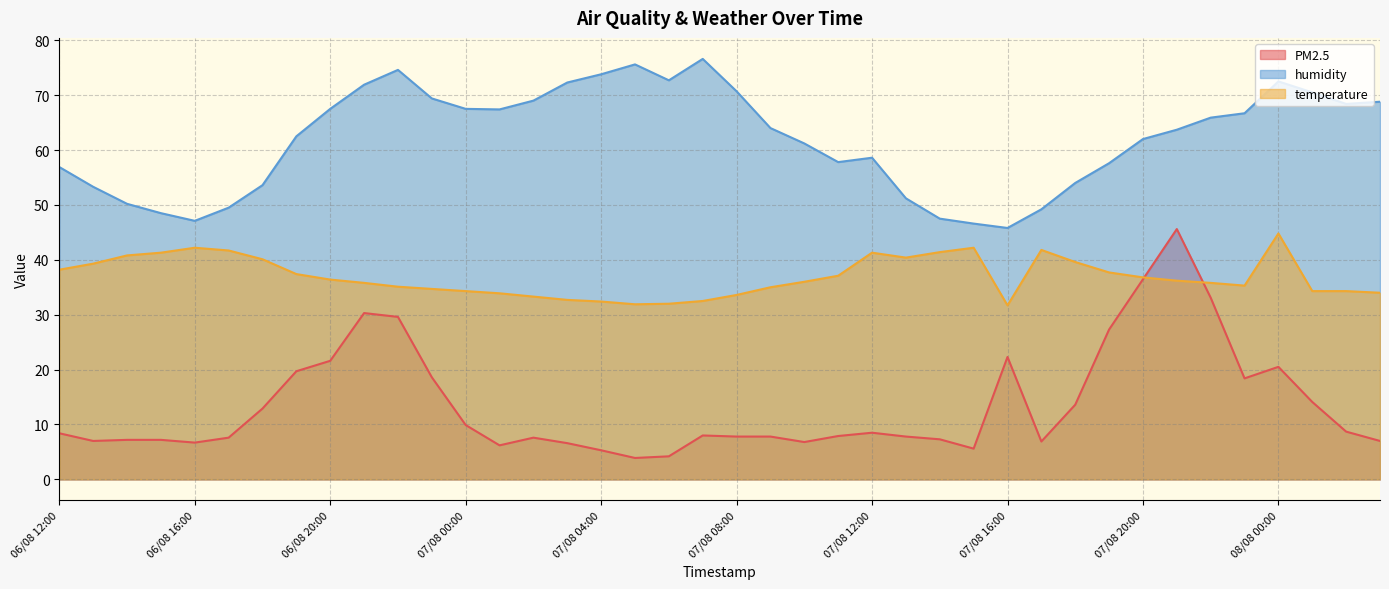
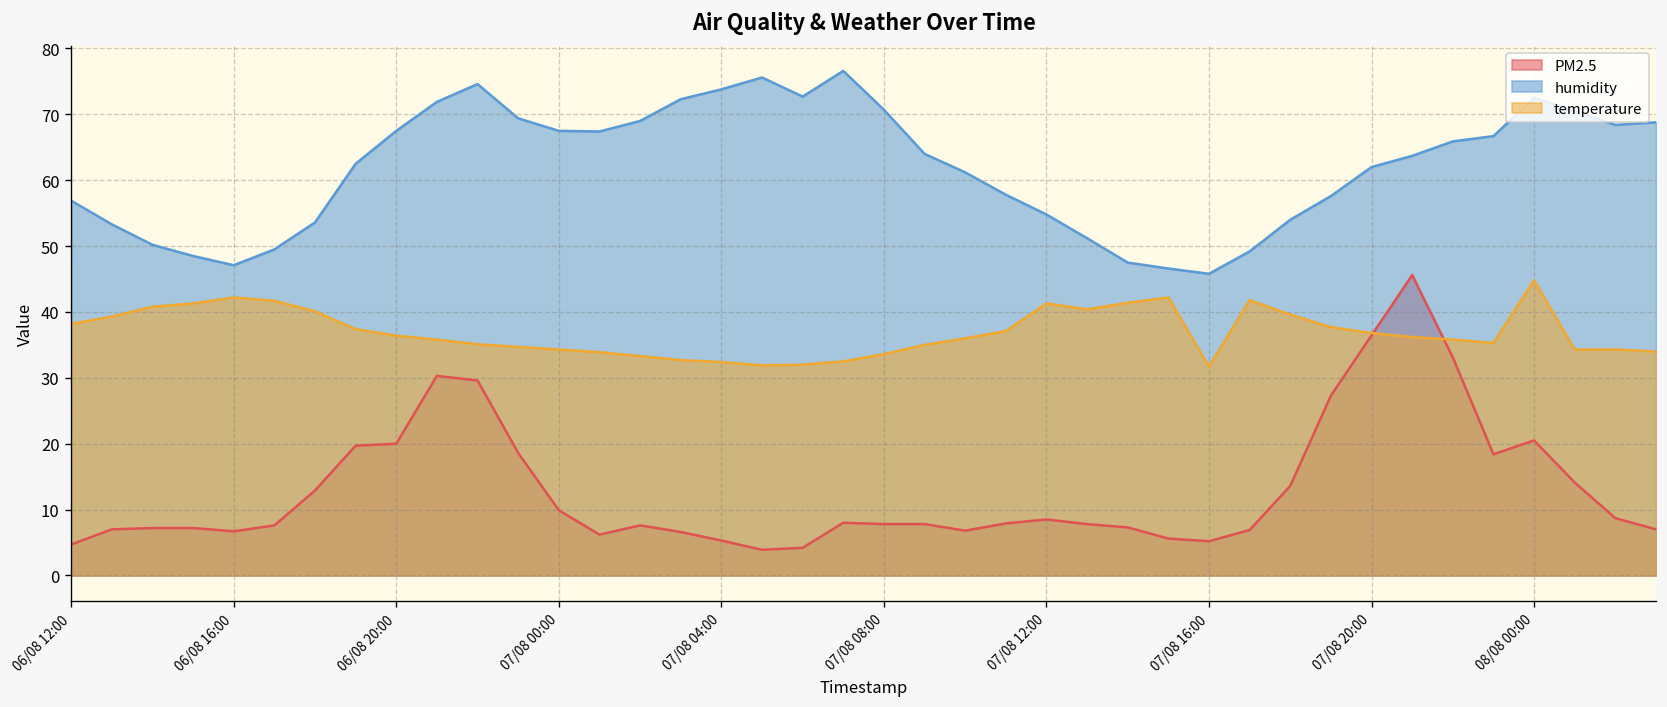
  {
    "PM2.5": {
-     "06/08 12:00": 8,
+     "06/08 12:00": 5,
      "06/08 16:00": 7,
-     "06/08 20:00": 22,
+     "06/08 20:00": 20,
      "07/08 00:00": 10,
      "07/08 04:00": 5,
      "07/08 08:00": 8,
      "07/08 12:00": 9,
-     "07/08 16:00": 22,
+     "07/08 16:00": 5,
      "08/08 00:00": 21
    },
    "humidity": {
      "06/08 12:00": 57,
      "06/08 16:00": 47,
      "06/08 20:00": 68,
      "07/08 00:00": 68,
      "07/08 04:00": 74,
      "07/08 08:00": 71,
-     "07/08 12:00": 59,
+     "07/08 12:00": 55,
      "07/08 16:00": 46,
      "07/08 20:00": 62
    },
    "temperature": {
      "06/08 12:00": 38,
      "06/08 16:00": 42,
      "06/08 20:00": 36,
      "07/08 00:00": 34,
      "07/08 04:00": 32,
      "07/08 08:00": 34,
      "07/08 12:00": 41,
      "07/08 16:00": 32,
      "08/08 00:00": 45
    }
  }
